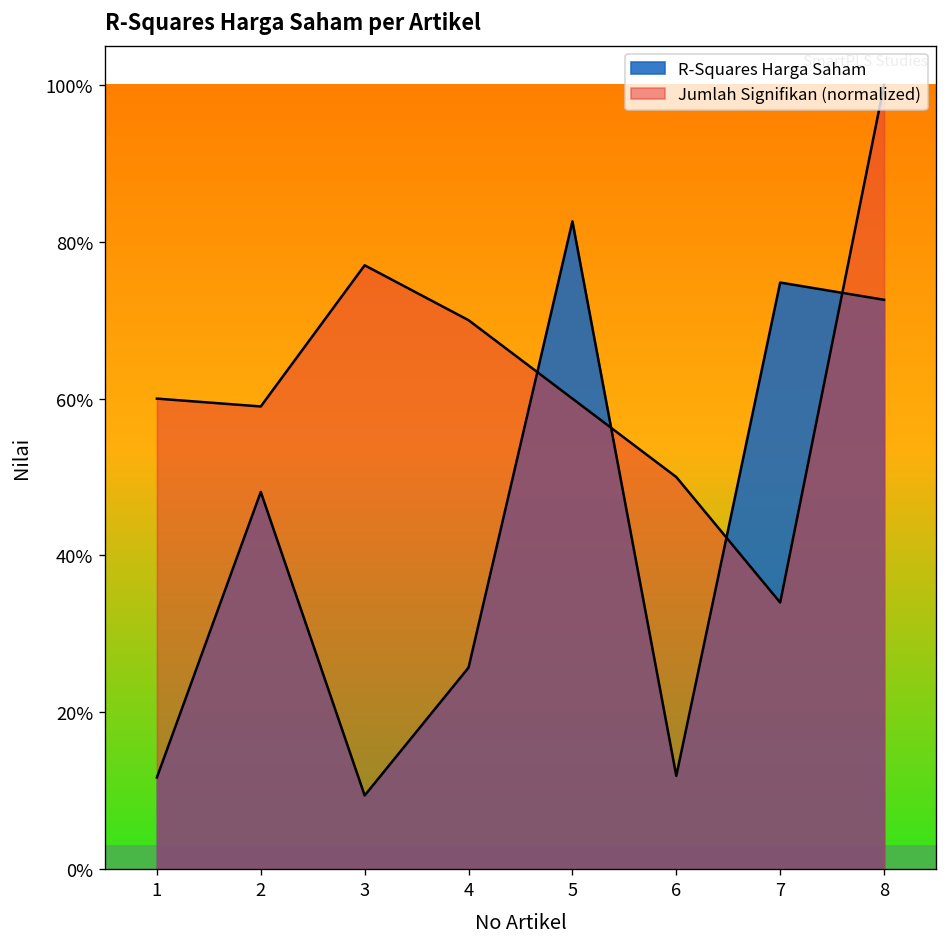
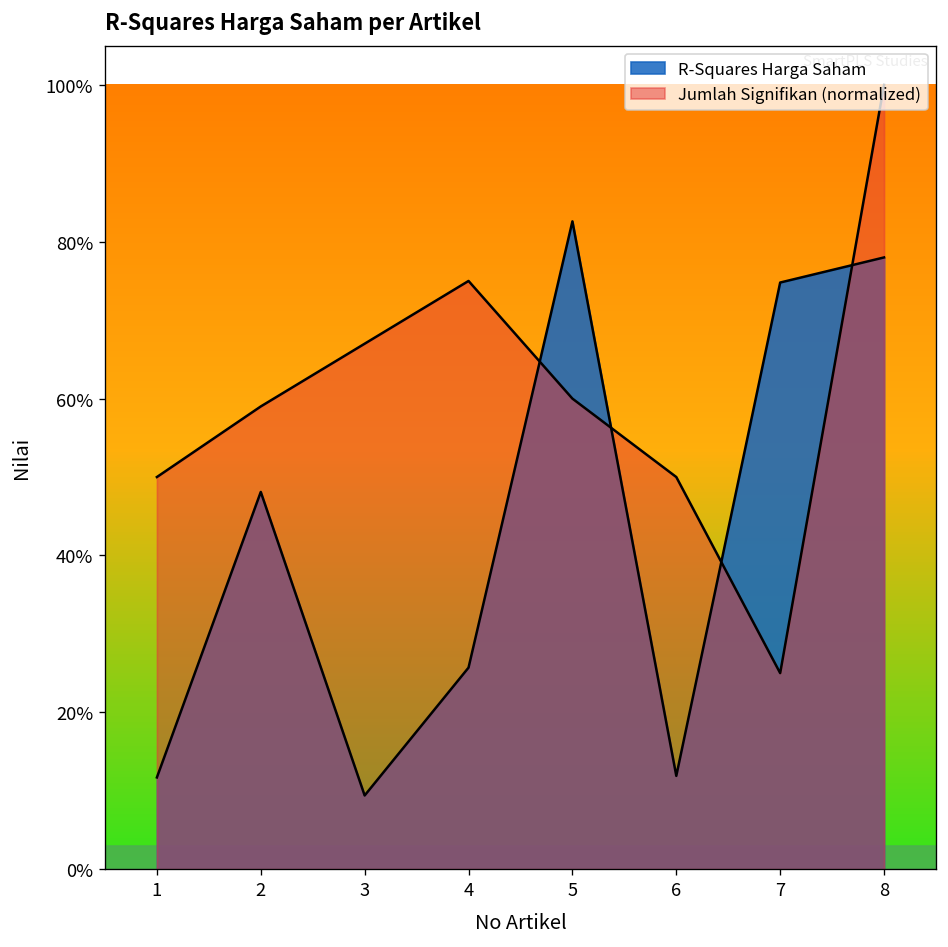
  {
    "R-Squares Harga Saham": {
      "1": "12%",
      "2": "48%",
      "3": "9%",
      "4": "26%",
      "5": "83%",
      "6": "12%",
      "7": "75%",
-     "8": "73%"
+     "8": "78%"
    },
    "Jumlah Signifikan (normalized)": {
-     "1": "60%",
+     "1": "50%",
      "2": "59%",
-     "3": "77%",
-     "4": "70%",
+     "3": "67%",
+     "4": "75%",
      "5": "60%",
      "6": "50%",
-     "7": "34%"
+     "7": "25%"
    }
  }
